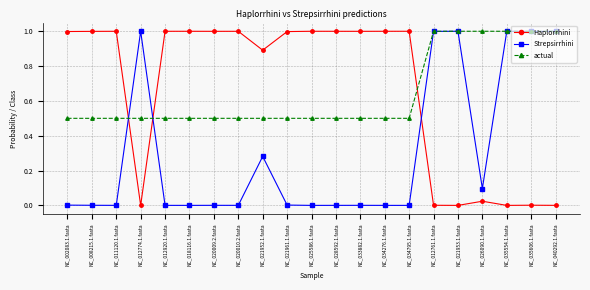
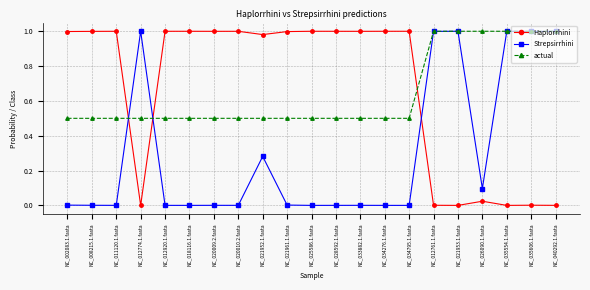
  {
    "Haplorrhini": {
      "NC_002083.1.fasta": 1.00,
      "NC_008215.1.fasta": 1.00,
      "NC_011120.1.fasta": 1.00,
      "NC_012774.1.fasta": 0.00,
      "NC_012920.1.fasta": 1.00,
      "NC_018116.1.fasta": 1.00,
      "NC_020009.2.fasta": 1.00,
      "NC_020010.2.fasta": 1.00,
-     "NC_021952.1.fasta": 0.89,
+     "NC_021952.1.fasta": 0.98,
      "NC_021961.1.fasta": 1.00,
      "NC_025586.1.fasta": 1.00,
      "NC_028592.1.fasta": 1.00,
      "NC_033882.1.fasta": 1.00,
      "NC_034276.1.fasta": 1.00,
      "NC_034795.1.fasta": 1.00,
      "NC_012761.1.fasta": 0.00,
      "NC_021953.1.fasta": 0.00,
      "NC_026090.1.fasta": 0.02,
      "NC_035554.1.fasta": 0.00,
      "NC_035606.1.fasta": 0.00,
      "NC_040292.1.fasta": 0.00
    },
    "Strepsirrhini": {
      "NC_002083.1.fasta": 0.00,
      "NC_008215.1.fasta": 0.00,
      "NC_011120.1.fasta": 0.00,
      "NC_012774.1.fasta": 1.00,
      "NC_012920.1.fasta": 0.00,
      "NC_018116.1.fasta": 0.00,
      "NC_020009.2.fasta": 0.00,
      "NC_020010.2.fasta": 0.00,
      "NC_021952.1.fasta": 0.28,
      "NC_021961.1.fasta": 0.00,
      "NC_025586.1.fasta": 0.00,
      "NC_028592.1.fasta": 0.00,
      "NC_033882.1.fasta": 0.00,
      "NC_034276.1.fasta": 0.00,
      "NC_034795.1.fasta": 0.00,
      "NC_026090.1.fasta": 0.10
    },
    "actual": {
      "NC_002083.1.fasta": 0.50,
      "NC_008215.1.fasta": 0.50,
      "NC_011120.1.fasta": 0.50,
      "NC_012774.1.fasta": 0.50,
      "NC_012920.1.fasta": 0.50,
      "NC_018116.1.fasta": 0.50,
      "NC_020009.2.fasta": 0.50,
      "NC_020010.2.fasta": 0.50,
      "NC_021952.1.fasta": 0.50,
      "NC_021961.1.fasta": 0.50,
      "NC_025586.1.fasta": 0.50,
      "NC_028592.1.fasta": 0.50,
      "NC_033882.1.fasta": 0.50,
      "NC_034276.1.fasta": 0.50,
      "NC_034795.1.fasta": 0.50,
      "NC_026090.1.fasta": 1.00
    }
  }
